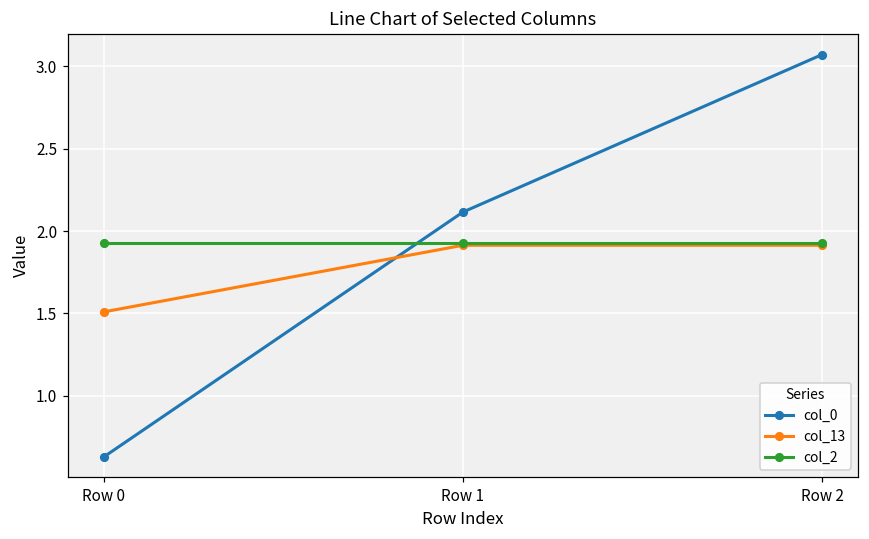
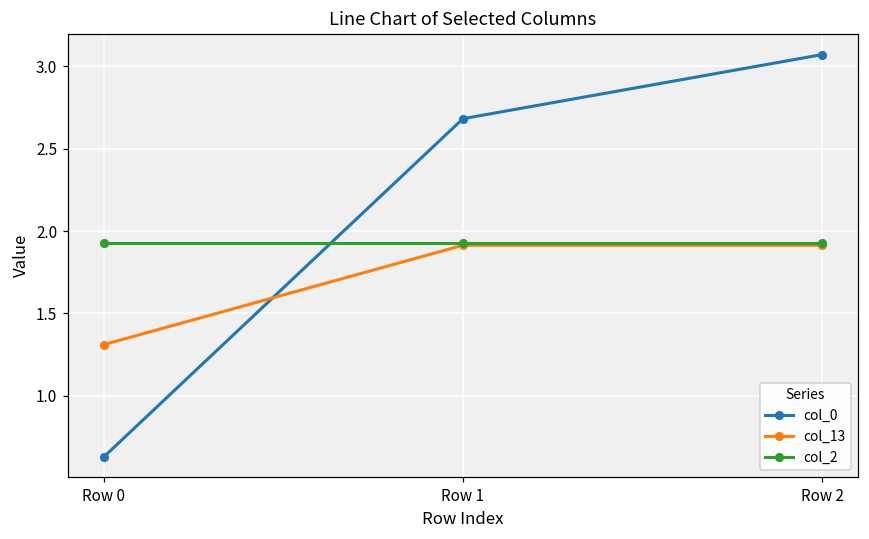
  {
    "col_0": {
      "Row 0": 0.63,
-     "Row 1": 2.11,
+     "Row 1": 2.68,
      "Row 2": 3.07
    },
    "col_13": {
-     "Row 0": 1.51
+     "Row 0": 1.31
    },
    "col_2": {
      "Row 0": 1.93
    }
  }
